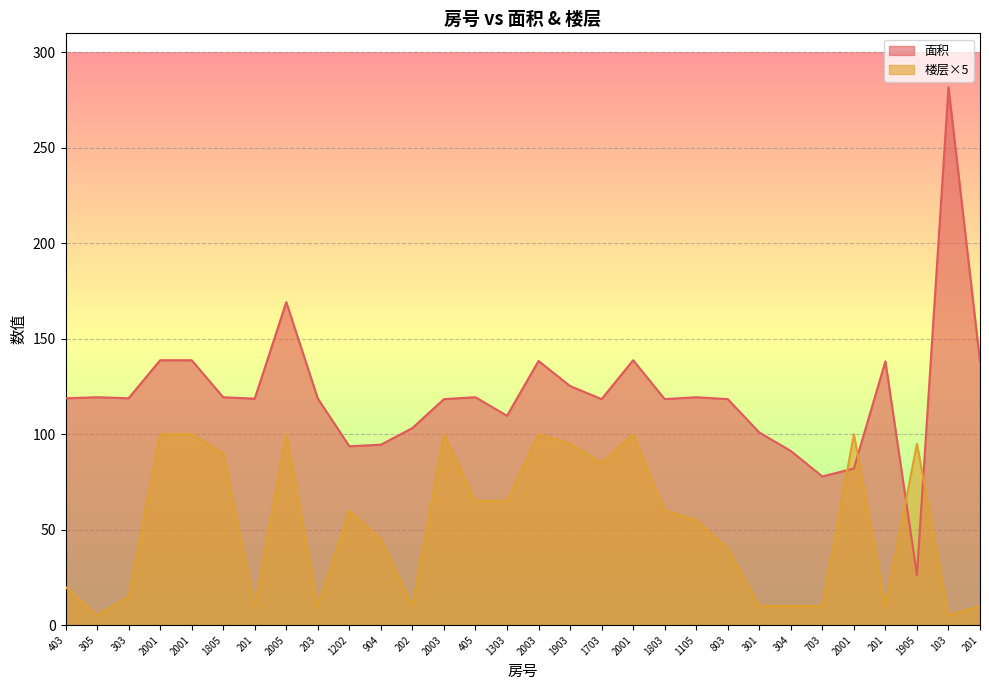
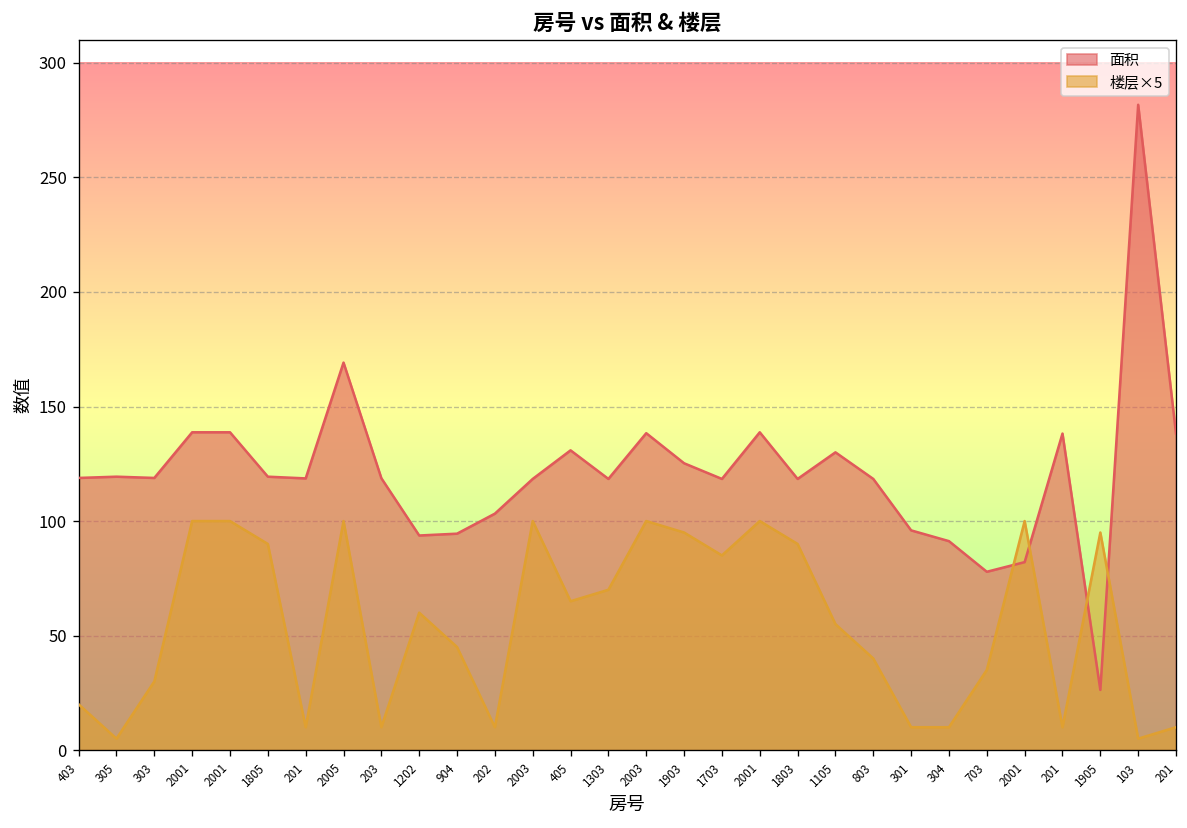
  {
    "面积": {
      "403": 119,
      "305": 119,
      "303": 119,
      "1805": 119,
      "2005": 169,
      "203": 119,
      "1202": 94,
      "904": 94,
      "202": 103,
-     "405": 119,
-     "1303": 110,
+     "405": 131,
+     "1303": 118,
      "1903": 125,
      "1703": 118,
      "1803": 118,
-     "1105": 119,
+     "1105": 130,
      "803": 118,
-     "301": 101,
+     "301": 96,
      "304": 91,
      "703": 78,
      "1905": 26,
      "103": 282
    },
    "楼层×5": {
      "403": 20,
      "305": 5,
-     "303": 15,
+     "303": 30,
      "1805": 90,
      "2005": 100,
      "203": 10,
      "1202": 60,
      "904": 45,
      "202": 10,
      "405": 65,
-     "1303": 65,
+     "1303": 70,
      "1903": 95,
      "1703": 85,
-     "1803": 60,
+     "1803": 90,
      "1105": 55,
      "803": 40,
      "301": 10,
      "304": 10,
-     "703": 10,
+     "703": 35,
      "1905": 95,
      "103": 5
    }
  }
